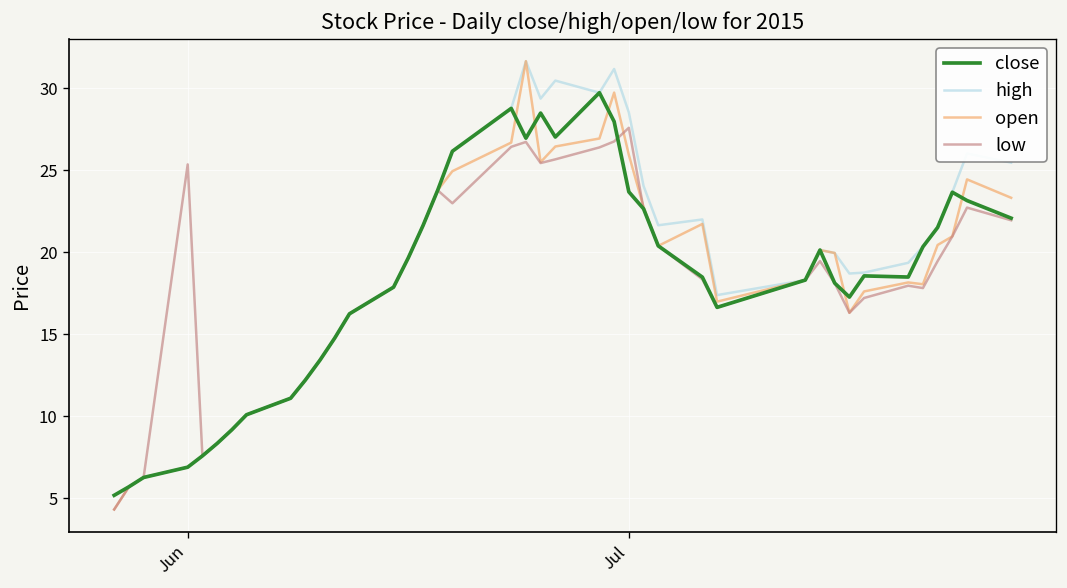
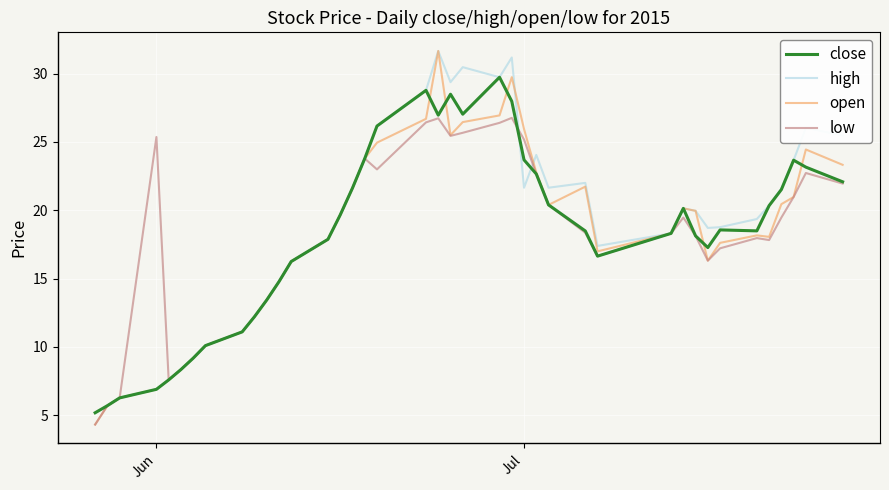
  {
    "close": {
      "Jul": 23.7
    },
    "high": {
-     "Jul": 28.5
+     "Jul": 21.6
    },
    "open": {
      "Jul": 25.9
    },
    "low": {
      "Jun": 25.4,
-     "Jul": 27.6
+     "Jul": 25.2
    }
  }
